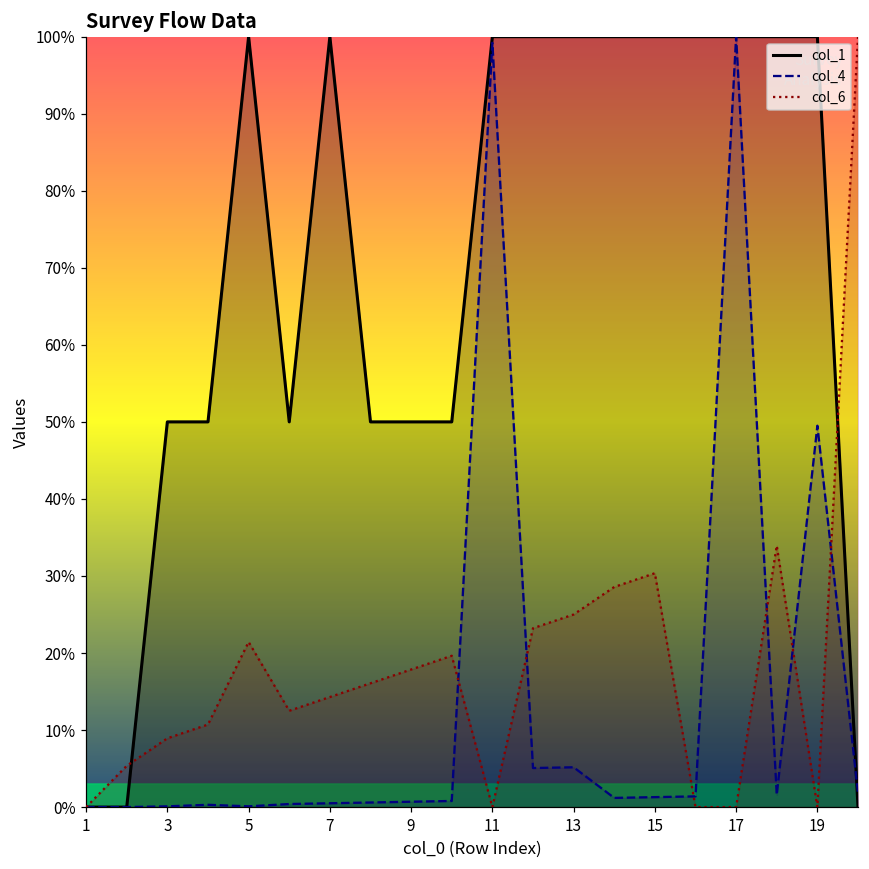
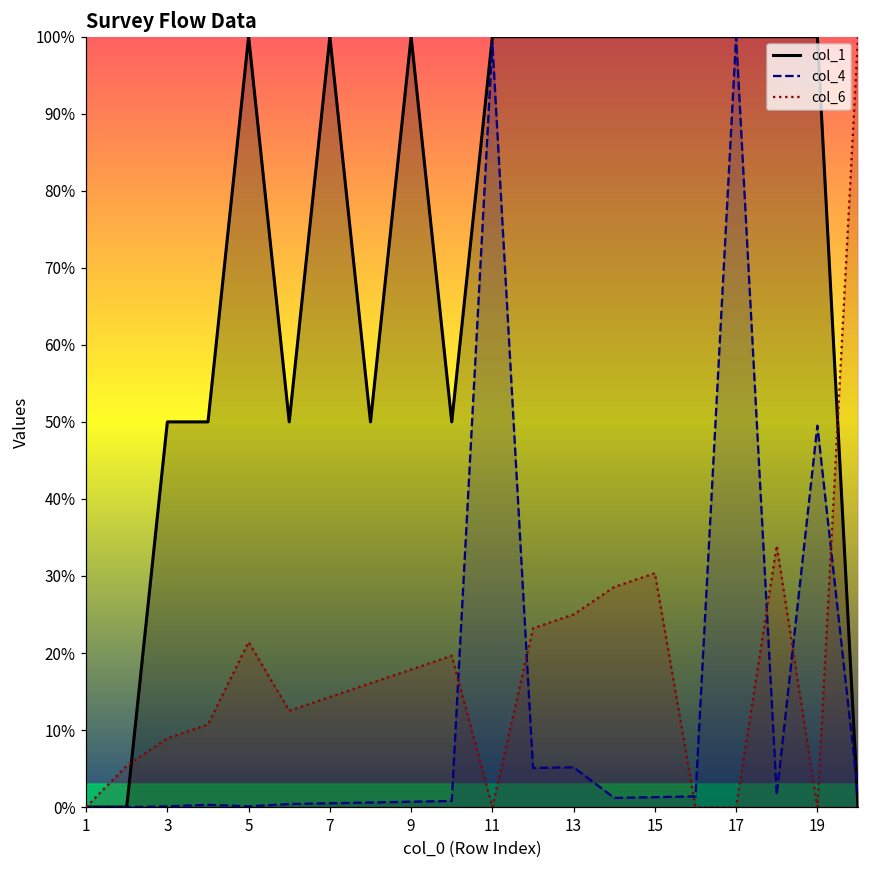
  {
    "col_1": {
      "3": "50%",
      "5": "100%",
      "7": "100%",
-     "9": "50%",
+     "9": "100%",
      "11": "100%",
      "13": "100%",
      "15": "100%",
      "19": "100%"
    }
  }
